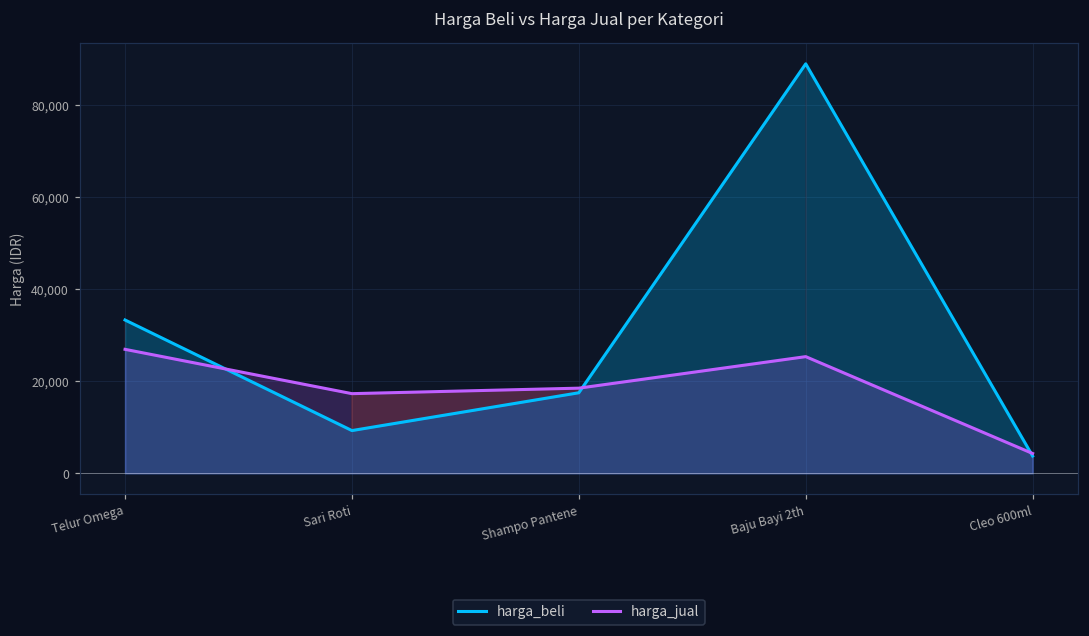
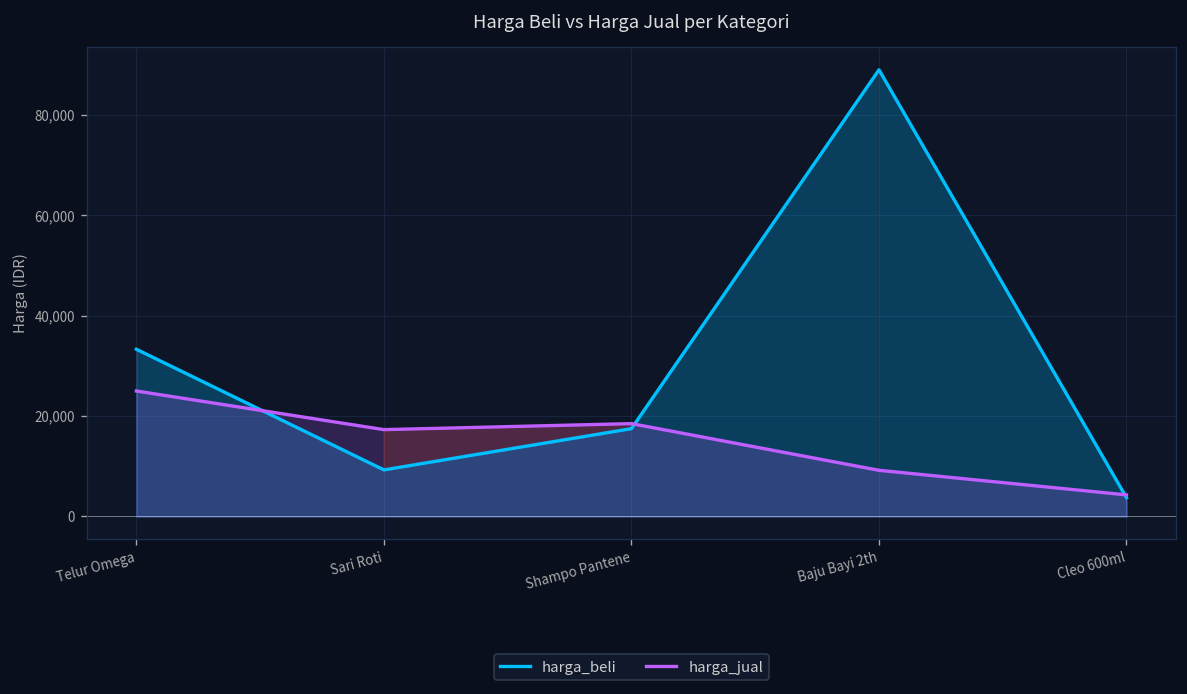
  {
    "harga_beli": {
      "Telur Omega": "33,000",
      "Sari Roti": "9,000",
      "Shampo Pantene": "18,000",
      "Baju Bayi 2th": "89,000"
    },
    "harga_jual": {
-     "Telur Omega": "27,000",
+     "Telur Omega": "25,000",
      "Sari Roti": "17,000",
      "Shampo Pantene": "19,000",
-     "Baju Bayi 2th": "25,000"
+     "Baju Bayi 2th": "9,000"
    }
  }
